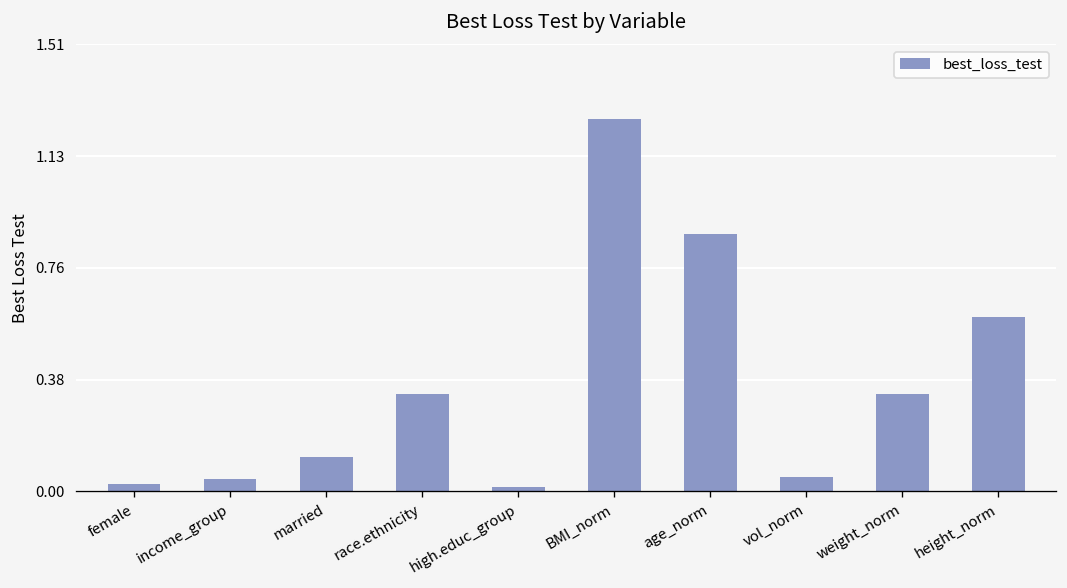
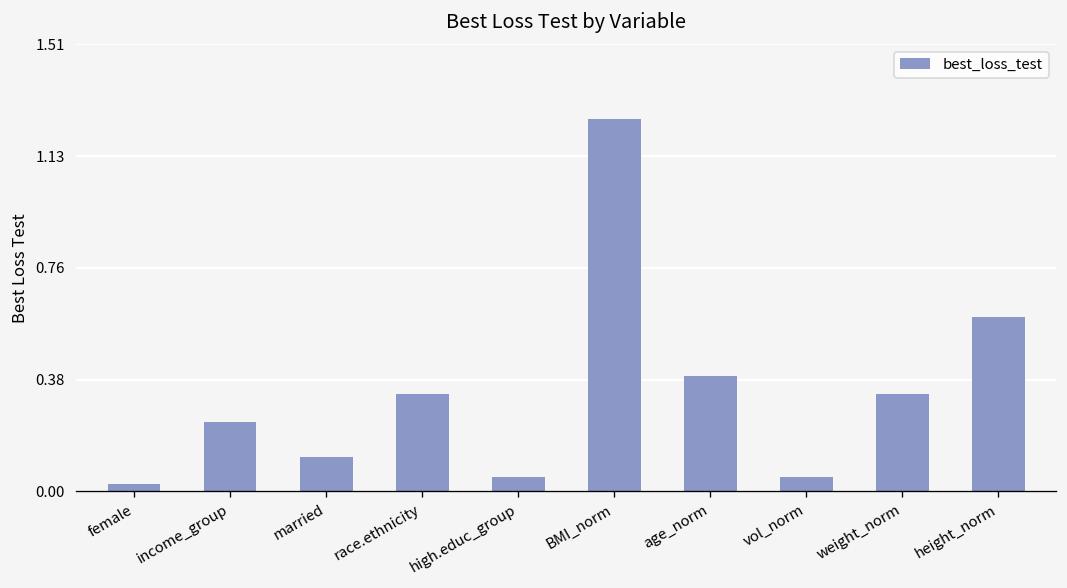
  {
    "female": 0.03,
-   "income_group": 0.04,
+   "income_group": 0.23,
    "married": 0.12,
    "race.ethnicity": 0.33,
-   "high.educ_group": 0.02,
+   "high.educ_group": 0.05,
    "BMI_norm": 1.26,
-   "age_norm": 0.87,
+   "age_norm": 0.39,
    "vol_norm": 0.05,
    "weight_norm": 0.33,
    "height_norm": 0.59
  }
